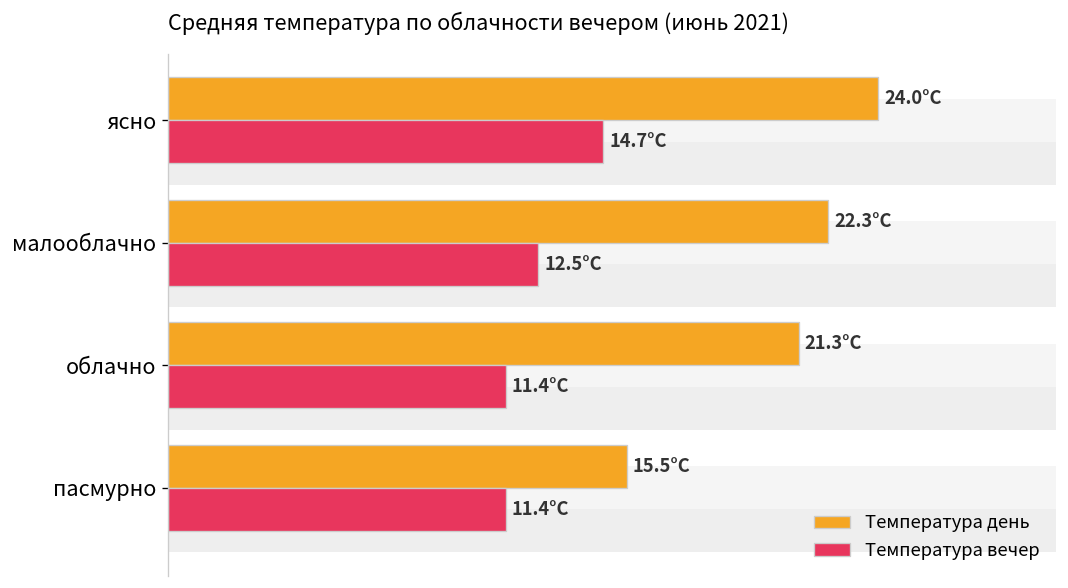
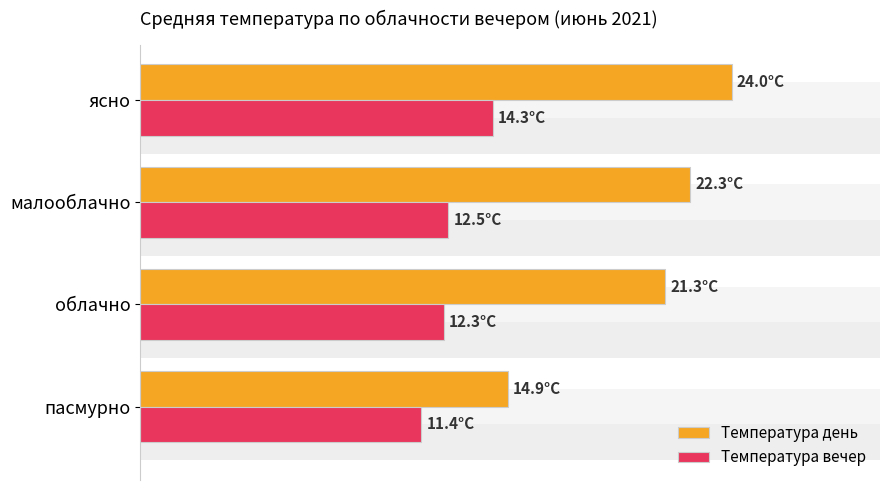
  {
    "Температура день": {
      "ясно": "24.0°C",
      "малооблачно": "22.3°C",
      "облачно": "21.3°C",
-     "пасмурно": "15.5°C"
+     "пасмурно": "14.9°C"
    },
    "Температура вечер": {
-     "ясно": "14.7°C",
+     "ясно": "14.3°C",
      "малооблачно": "12.5°C",
-     "облачно": "11.4°C",
+     "облачно": "12.3°C",
      "пасмурно": "11.4°C"
    }
  }
